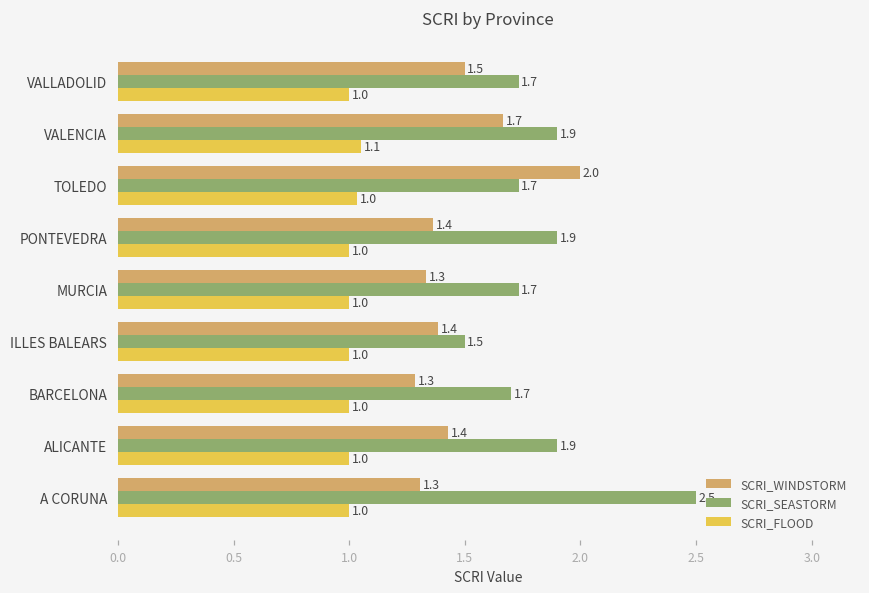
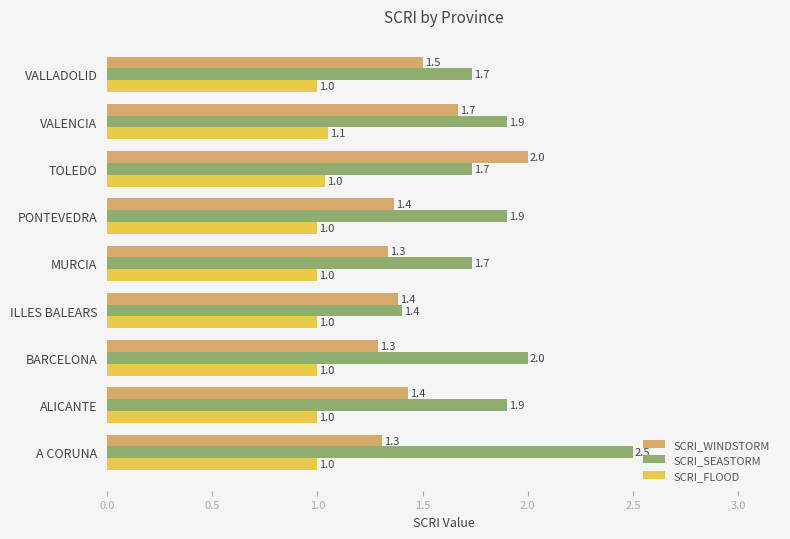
  {
    "SCRI_SEASTORM": {
      "VALLADOLID": 1.7,
      "VALENCIA": 1.9,
      "TOLEDO": 1.7,
      "PONTEVEDRA": 1.9,
      "MURCIA": 1.7,
-     "ILLES BALEARS": 1.5,
-     "BARCELONA": 1.7,
+     "ILLES BALEARS": 1.4,
+     "BARCELONA": 2.0,
      "ALICANTE": 1.9,
      "A CORUNA": 2.5
    }
  }
